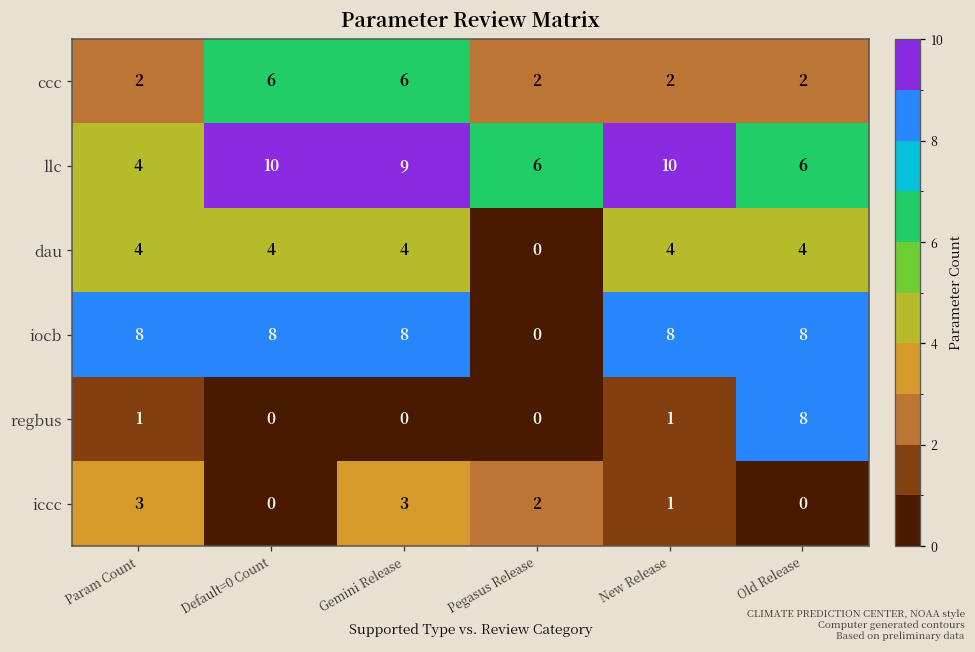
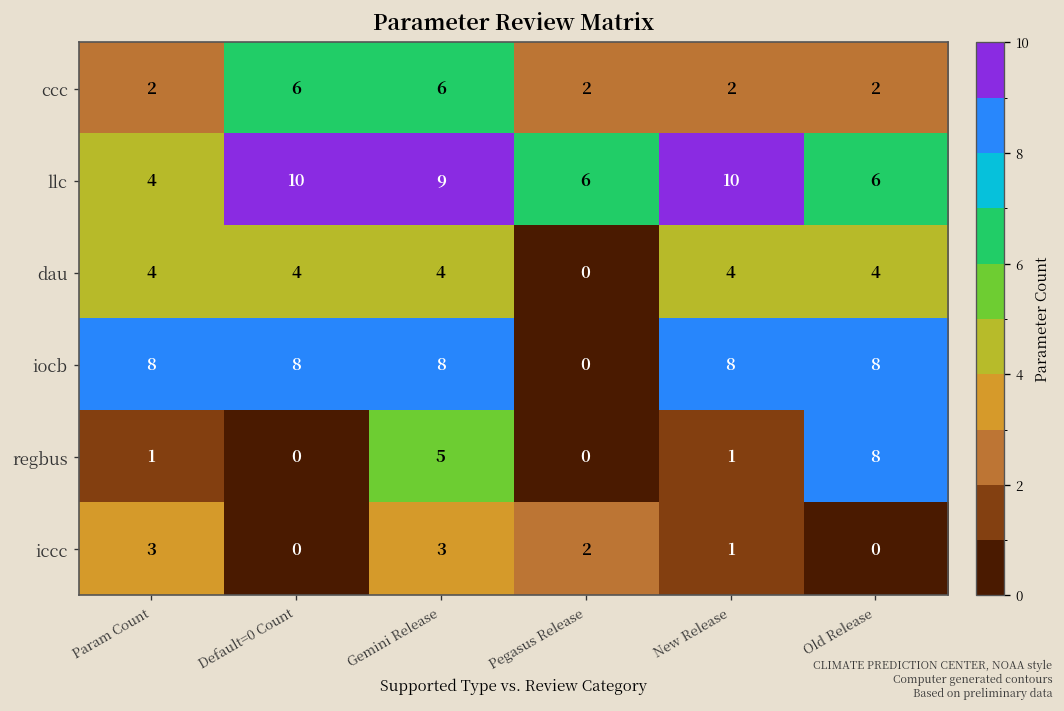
  {
    "ccc": {
      "Param Count": 2,
      "Default=0 Count": 6,
      "Gemini Release": 6,
      "Pegasus Release": 2,
      "New Release": 2,
      "Old Release": 2
    },
    "llc": {
      "Param Count": 4,
      "Default=0 Count": 10,
      "Gemini Release": 9,
      "Pegasus Release": 6,
      "New Release": 10,
      "Old Release": 6
    },
    "dau": {
      "Param Count": 4,
      "Default=0 Count": 4,
      "Gemini Release": 4,
      "Pegasus Release": 0,
      "New Release": 4,
      "Old Release": 4
    },
    "iocb": {
      "Param Count": 8,
      "Default=0 Count": 8,
      "Gemini Release": 8,
      "Pegasus Release": 0,
      "New Release": 8,
      "Old Release": 8
    },
    "regbus": {
      "Param Count": 1,
      "Default=0 Count": 0,
-     "Gemini Release": 0,
+     "Gemini Release": 5,
      "Pegasus Release": 0,
      "New Release": 1,
      "Old Release": 8
    },
    "iccc": {
      "Param Count": 3,
      "Default=0 Count": 0,
      "Gemini Release": 3,
      "Pegasus Release": 2,
      "New Release": 1,
      "Old Release": 0
    }
  }
